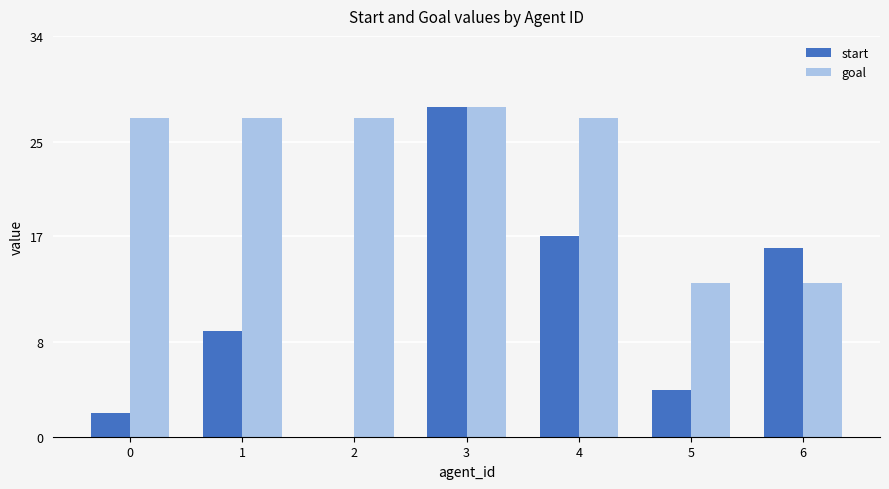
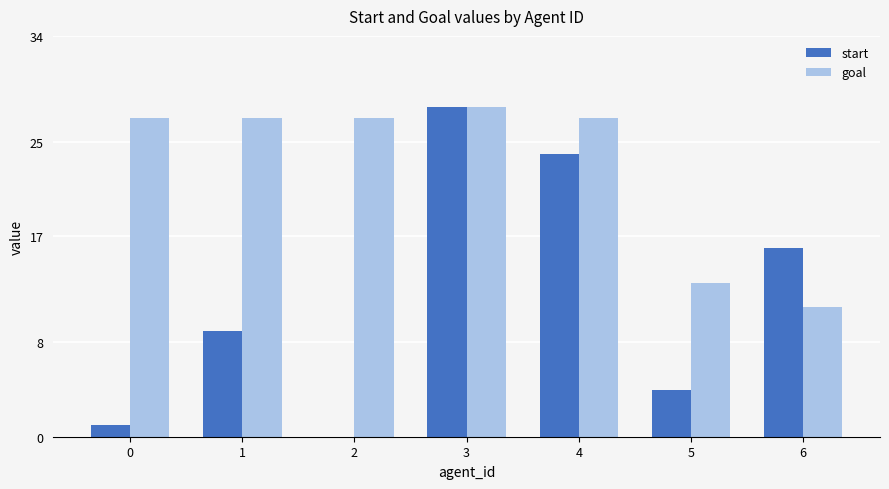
  {
    "start": {
-     "0": 2,
+     "0": 1,
      "1": 9,
      "2": 0,
      "3": 28,
-     "4": 17,
+     "4": 24,
      "5": 4,
      "6": 16
    },
    "goal": {
      "0": 27,
      "1": 27,
      "2": 27,
      "3": 28,
      "4": 27,
      "5": 13,
-     "6": 13
+     "6": 11
    }
  }
